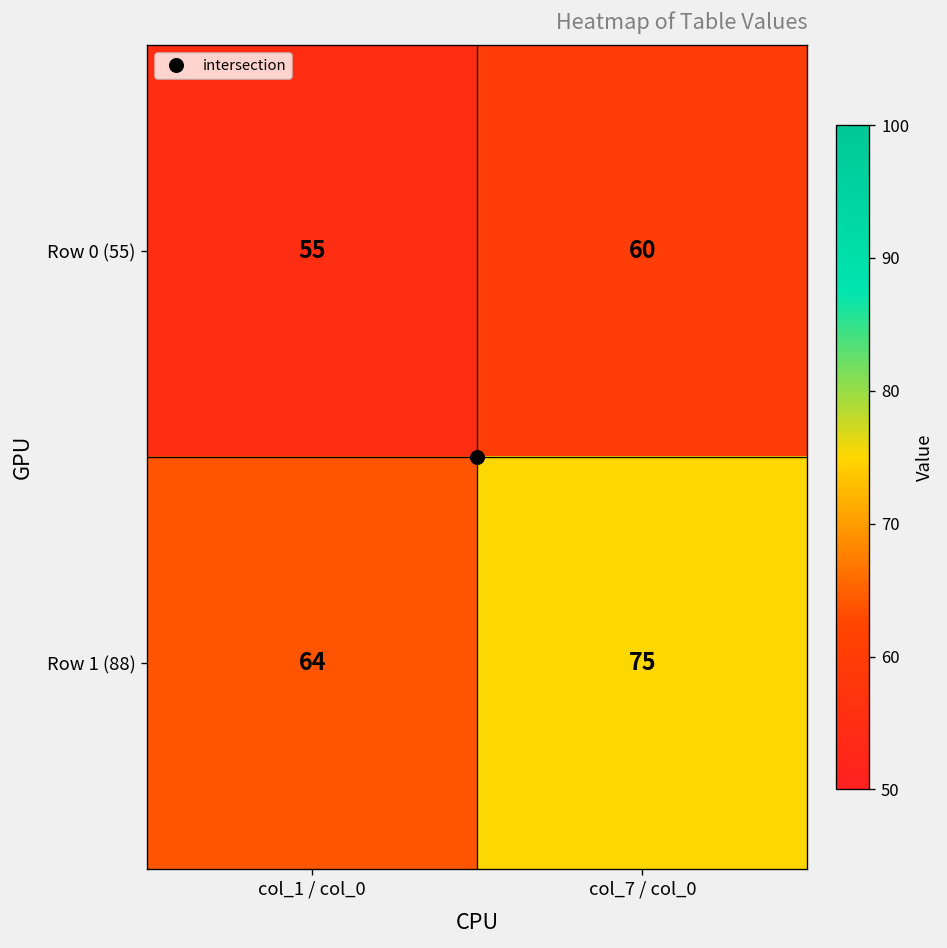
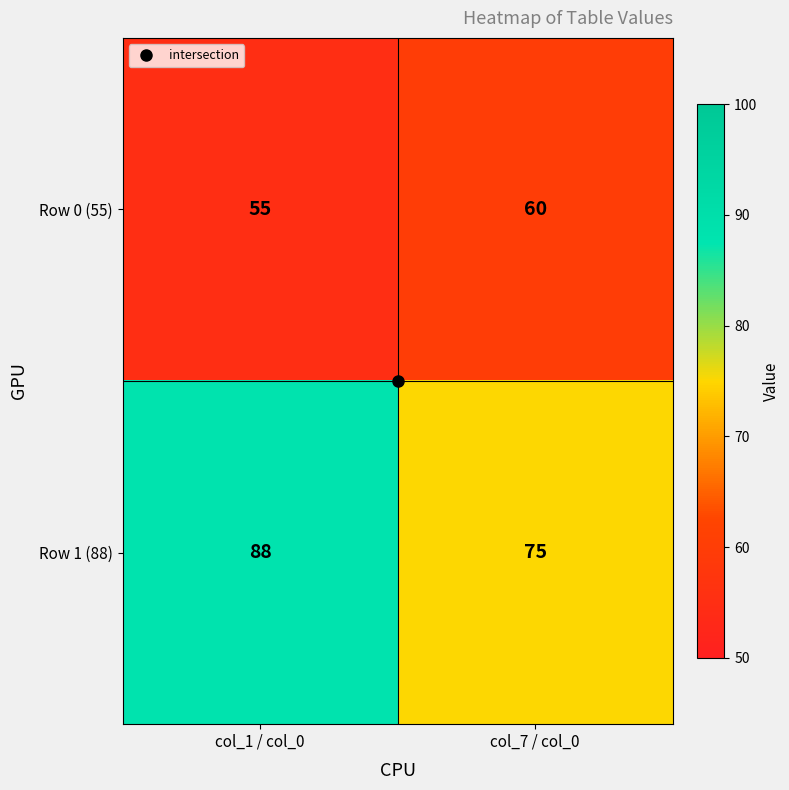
  {
    "Row 0 (55)": {
      "col_1 / col_0": 55,
      "col_7 / col_0": 60
    },
    "Row 1 (88)": {
-     "col_1 / col_0": 64,
+     "col_1 / col_0": 88,
      "col_7 / col_0": 75
    }
  }
